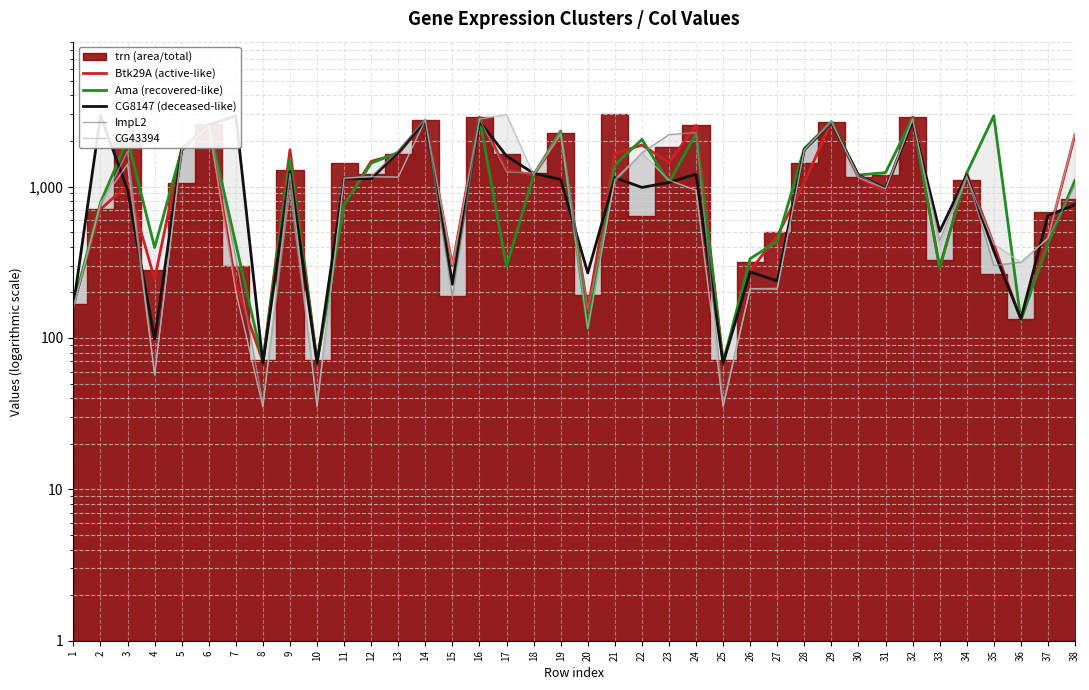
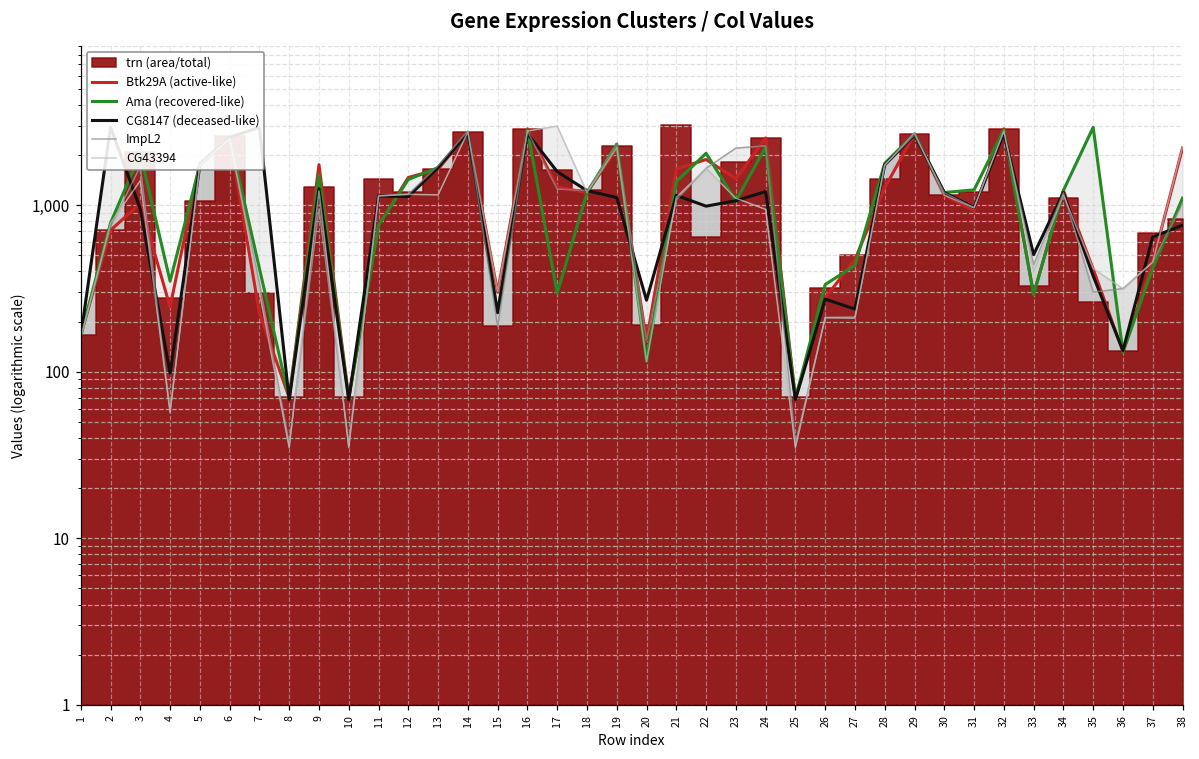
  {
    "Ama (recovered-like)": {
-     "4": "400",
+     "4": "350",
      "7": "420",
      "9": "1,500",
      "17": "300",
      "21": "1,400",
      "22": "2,100",
      "26": "330",
      "27": "440",
      "31": "1,200",
      "35": "2,900",
      "37": "420",
      "38": "1,100"
    },
    "CG8147 (deceased-like)": {
      "3": "1,000",
      "4": "100",
      "17": "1,600",
      "19": "1,100",
      "20": "270",
      "22": "1,000",
      "24": "1,200",
      "27": "240",
      "33": "510",
      "35": "380",
      "37": "650",
      "38": "800"
    },
    "ImpL2": {
      "2": "700",
      "3": "1,700",
      "7": "340",
      "8": "37",
      "9": "1,000",
      "10": "37",
      "15": "190",
      "23": "2,200",
      "25": "37",
      "33": "440",
      "35": "300",
      "38": "1,000"
    },
    "CG43394": {
      "3": "1,400",
-     "7": "200",
+     "7": "300",
      "8": "35",
      "10": "35",
      "13": "1,200",
      "17": "3,000",
      "24": "900",
      "25": "35",
      "33": "400"
    },
    "Btk29A (active-like)": {
      "2": "700",
      "3": "1,000",
      "4": "250",
      "7": "230",
      "9": "1,800",
      "21": "1,700",
      "22": "1,900",
      "23": "1,400",
      "24": "2,500",
      "27": "470",
-     "28": "1,100",
+     "28": "1,300",
      "31": "900"
    }
  }
